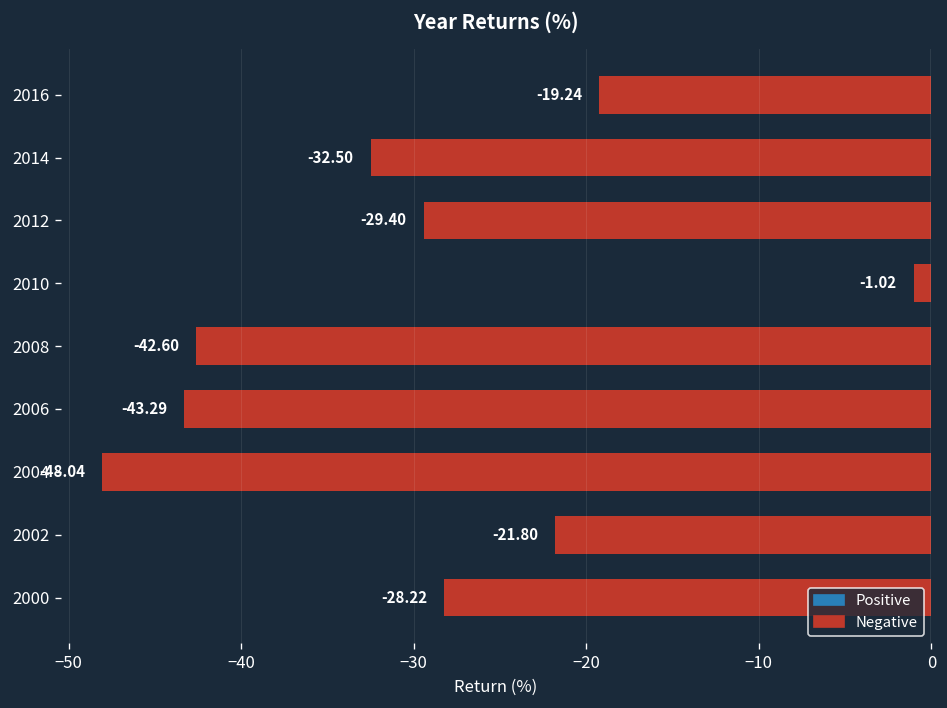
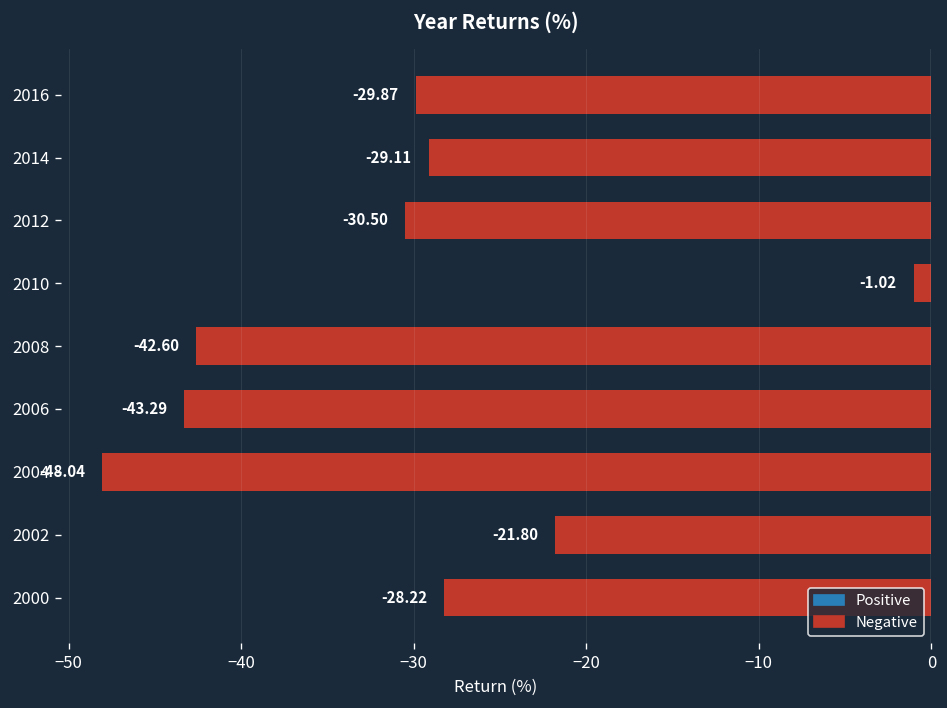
  {
-   "2016": -19.24,
-   "2014": -32.50,
-   "2012": -29.40,
+   "2016": -29.87,
+   "2014": -29.11,
+   "2012": -30.50,
    "2010": -1.02,
    "2008": -42.60,
    "2006": -43.29,
    "2004": -48.04,
    "2002": -21.80,
    "2000": -28.22
  }
